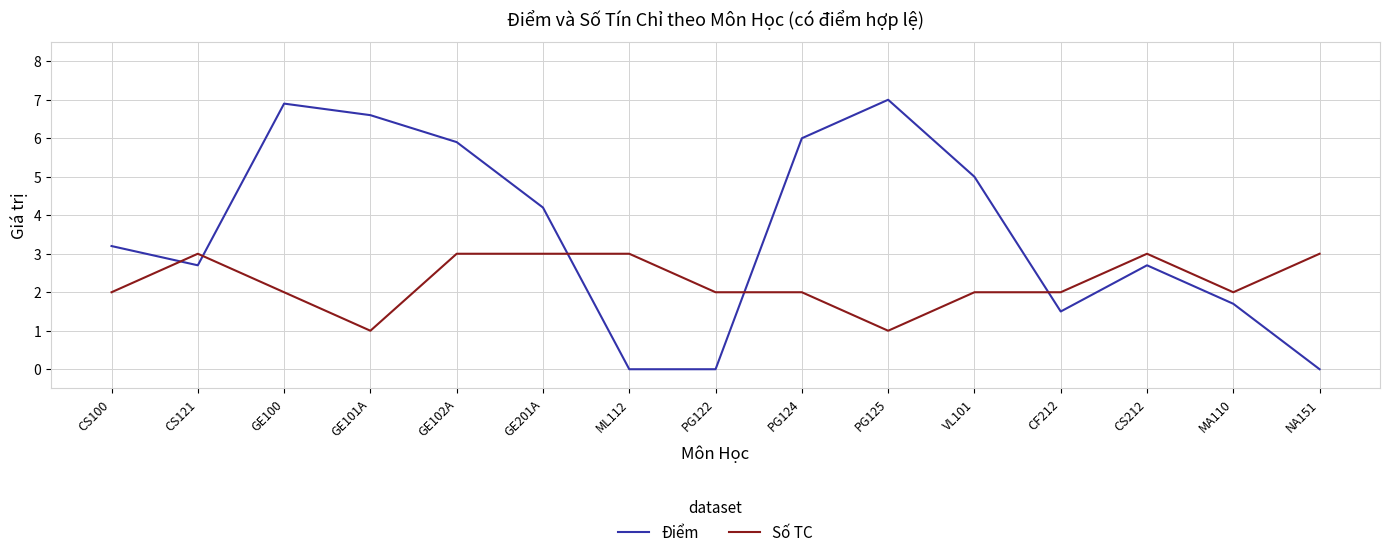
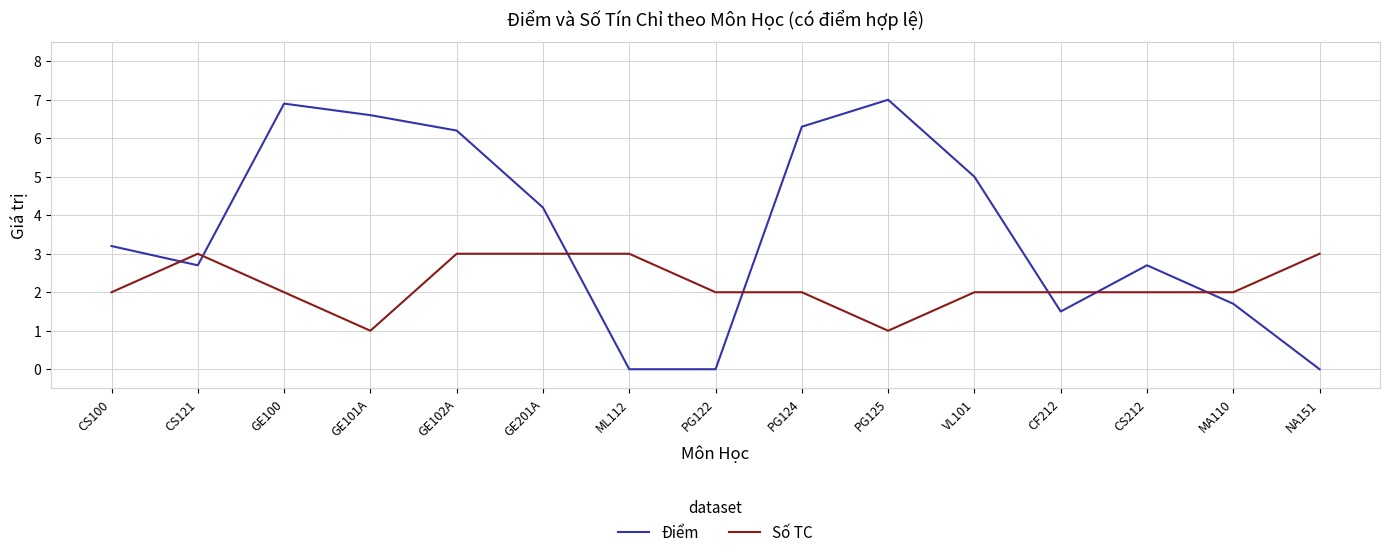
  {
    "Điểm": {
      "CS100": 3.2,
      "CS121": 2.7,
      "GE100": 6.9,
      "GE101A": 6.6,
-     "GE102A": 5.9,
+     "GE102A": 6.2,
      "GE201A": 4.2,
      "ML112": 0.0,
      "PG122": 0.0,
-     "PG124": 6.0,
+     "PG124": 6.3,
      "PG125": 7.0,
      "VL101": 5.0,
      "CF212": 1.5,
      "CS212": 2.7,
      "MA110": 1.7,
      "NA151": 0.0
    },
    "Số TC": {
      "CS100": 2,
      "CS121": 3,
      "GE100": 2,
      "GE101A": 1,
      "GE102A": 3,
      "GE201A": 3,
      "ML112": 3,
      "PG122": 2,
      "PG124": 2,
      "PG125": 1,
      "VL101": 2,
      "CF212": 2,
-     "CS212": 3,
+     "CS212": 2,
      "MA110": 2,
      "NA151": 3
    }
  }
